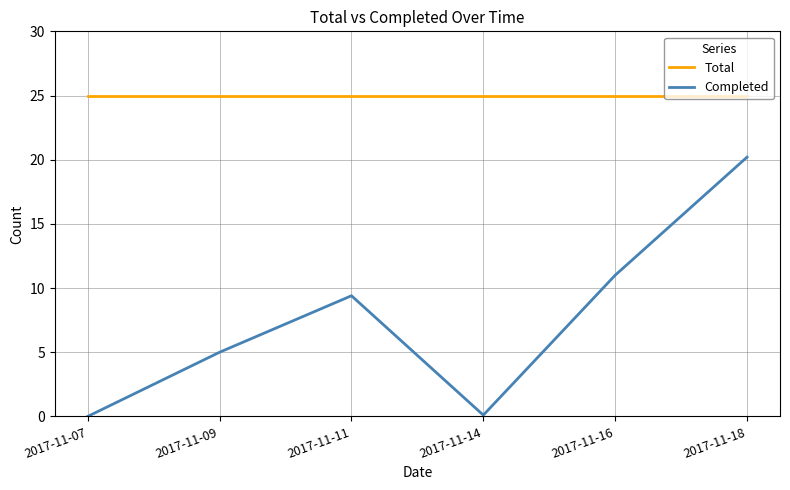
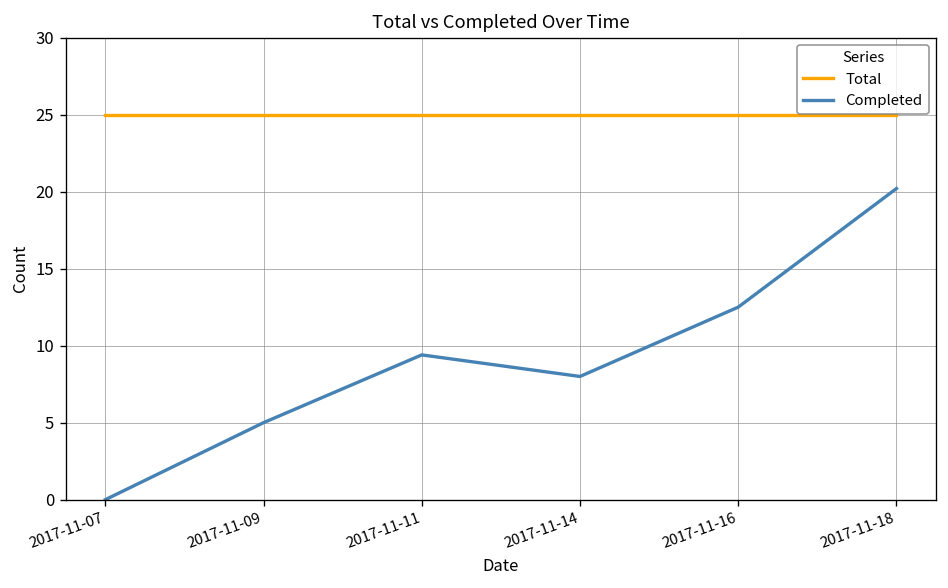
  {
    "Total": {
      "2017-11-07": 25.0,
      "2017-11-09": 25.0,
      "2017-11-11": 25.0,
      "2017-11-14": 25.0,
      "2017-11-16": 25.0
    },
    "Completed": {
      "2017-11-07": 0.0,
      "2017-11-09": 5.0,
      "2017-11-11": 9.4,
-     "2017-11-14": 0.1,
-     "2017-11-16": 11.0,
+     "2017-11-14": 8.0,
+     "2017-11-16": 12.5,
      "2017-11-18": 20.2
    }
  }
